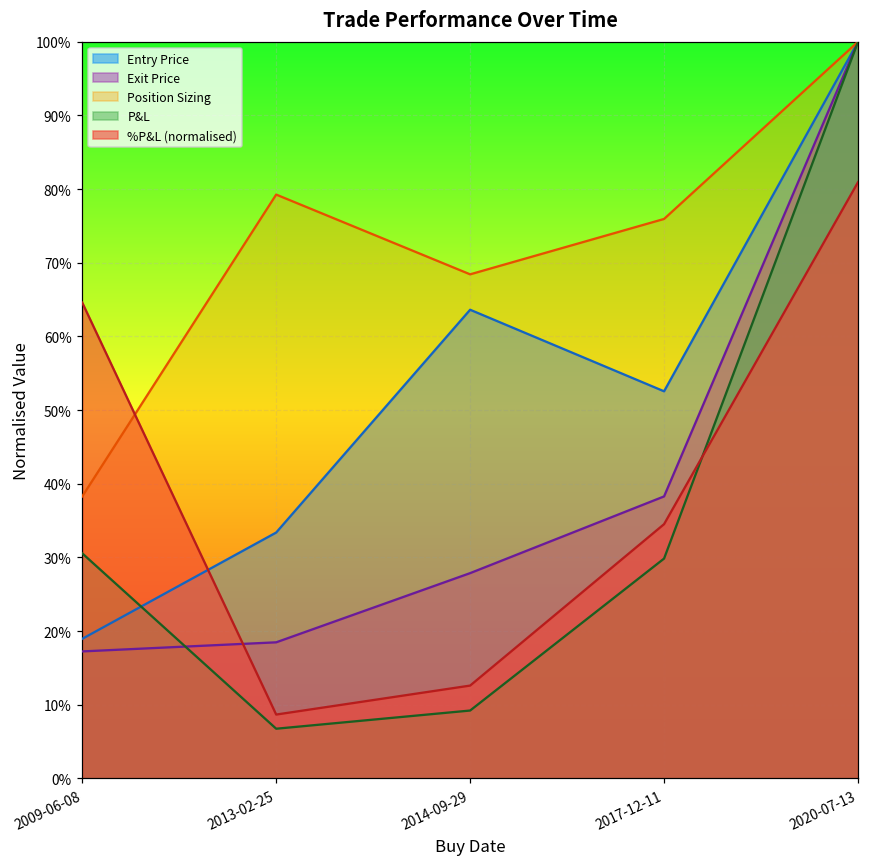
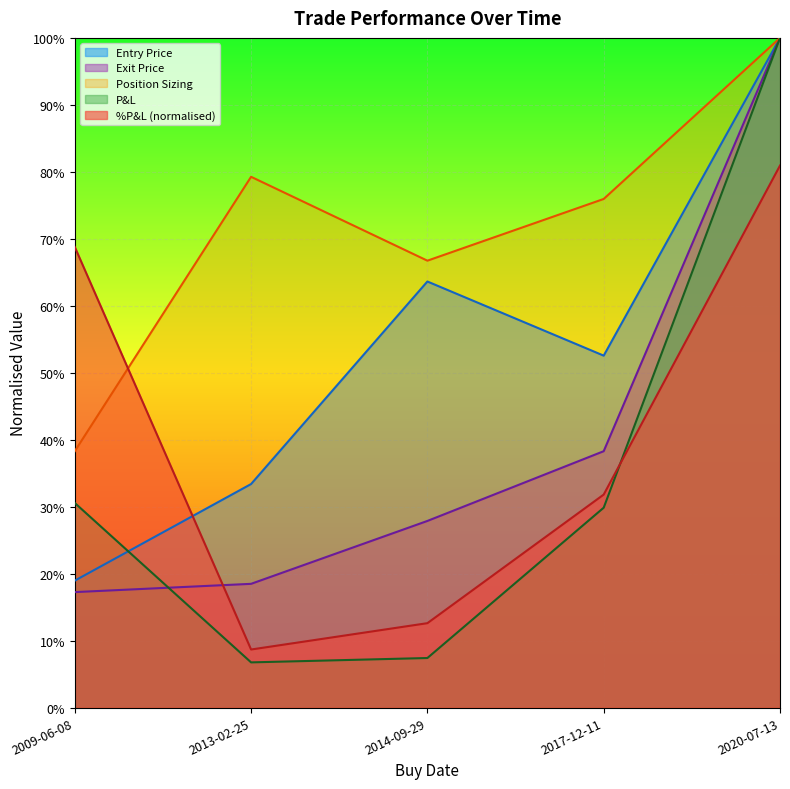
  {
    "Entry Price": {
      "2009-06-08": "19%",
      "2013-02-25": "33%",
      "2014-09-29": "64%",
      "2017-12-11": "53%"
    },
    "Exit Price": {
      "2009-06-08": "17%",
      "2013-02-25": "18%",
      "2014-09-29": "28%",
      "2017-12-11": "38%"
    },
    "Position Sizing": {
      "2009-06-08": "38%",
      "2013-02-25": "79%",
-     "2014-09-29": "68%",
+     "2014-09-29": "67%",
      "2017-12-11": "76%"
    },
    "P&L": {
      "2009-06-08": "31%",
      "2013-02-25": "7%",
-     "2014-09-29": "9%",
+     "2014-09-29": "7%",
      "2017-12-11": "30%"
    },
    "%P&L (normalised)": {
-     "2009-06-08": "65%",
+     "2009-06-08": "69%",
      "2013-02-25": "9%",
      "2014-09-29": "13%",
-     "2017-12-11": "35%",
+     "2017-12-11": "32%",
      "2020-07-13": "81%"
    }
  }
